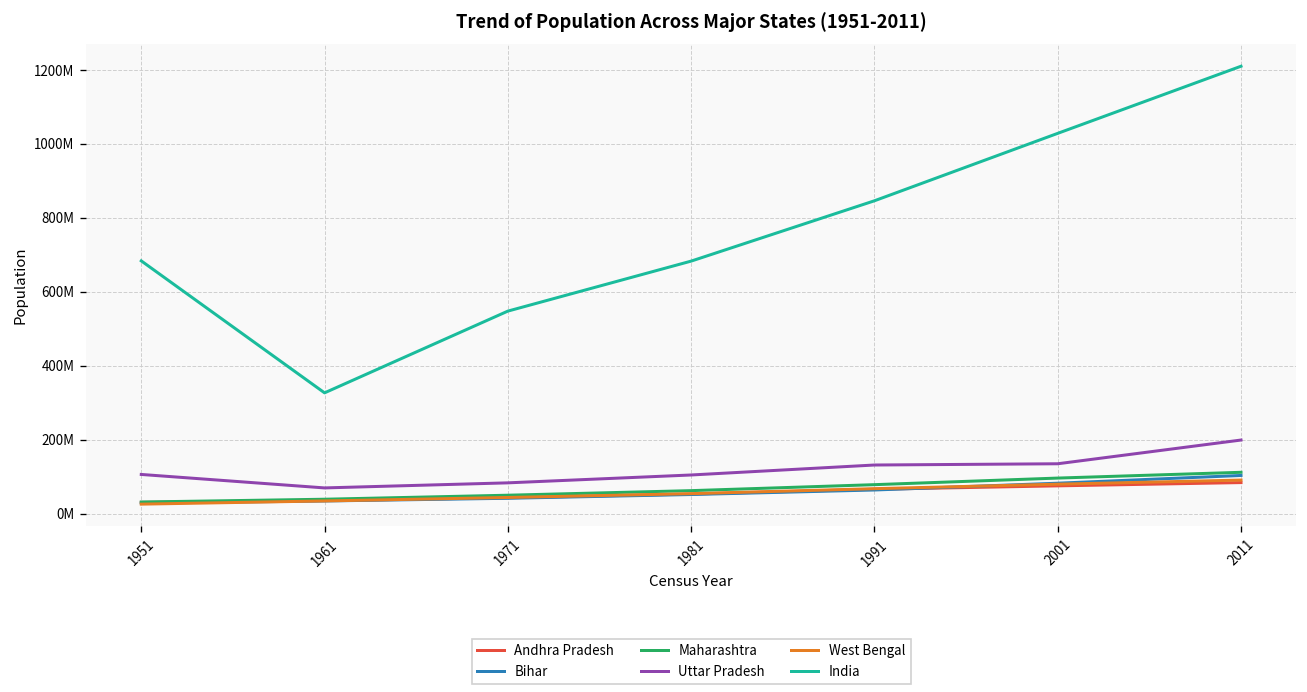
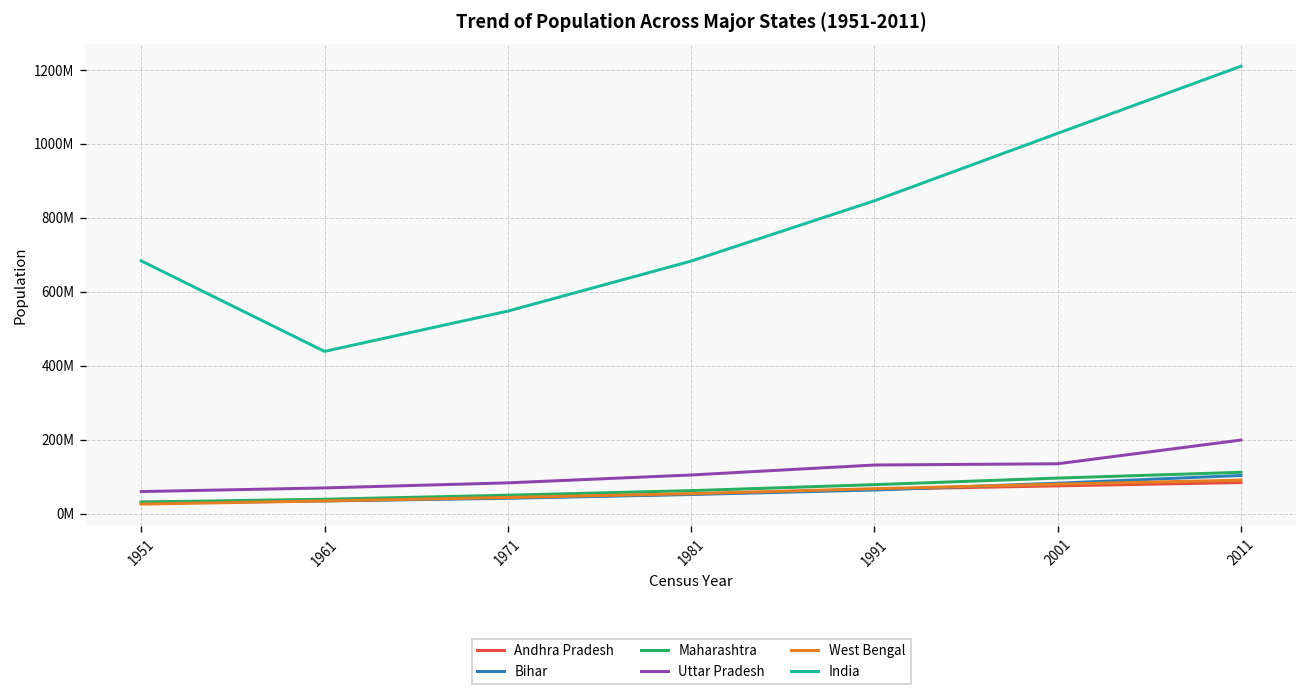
  {
    "Bihar": {
      "2011": 100000000
    },
    "Maharashtra": {
      "1991": 80000000,
      "2001": 100000000,
      "2011": 110000000
    },
    "Uttar Pradesh": {
-     "1951": 110000000,
+     "1951": 60000000,
      "1961": 70000000,
      "1971": 80000000,
      "1981": 110000000,
      "1991": 130000000,
      "2001": 140000000,
      "2011": 200000000
    },
    "India": {
      "1951": 680000000,
-     "1961": 330000000,
+     "1961": 440000000,
      "1971": 550000000,
      "1981": 680000000,
      "1991": 850000000,
      "2001": 1030000000,
      "2011": 1210000000
    }
  }
